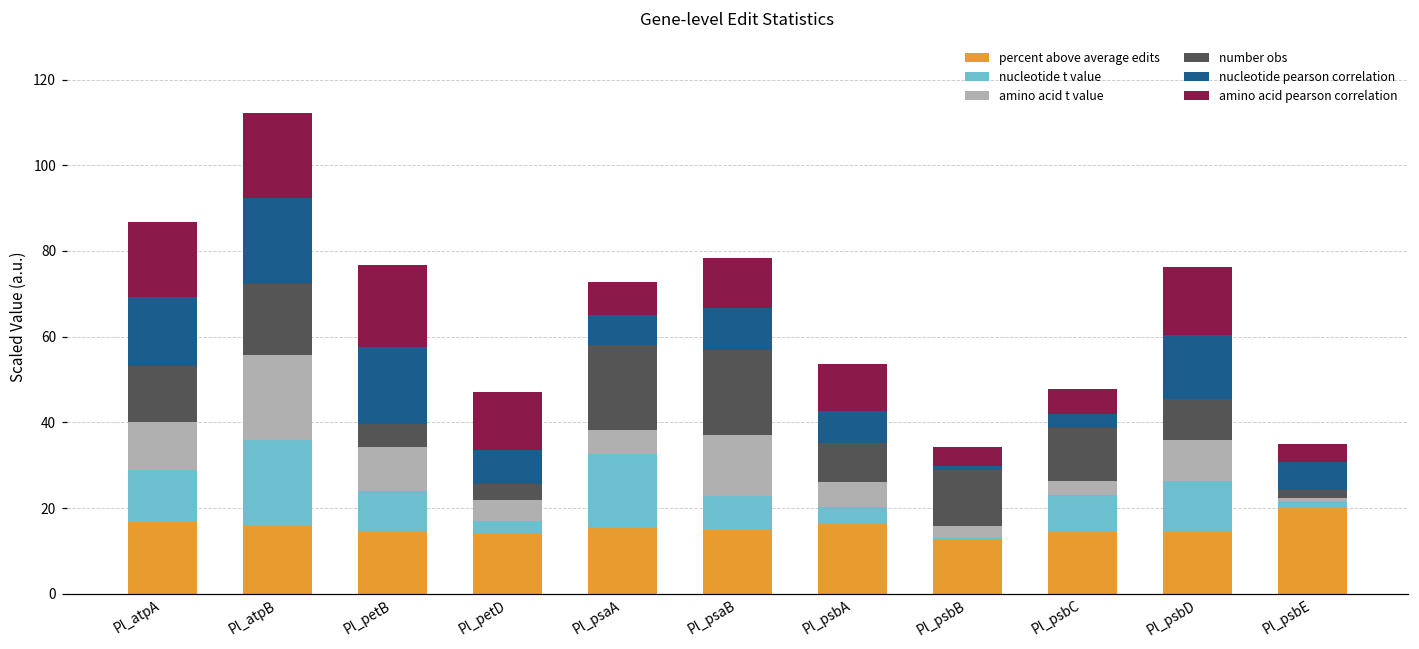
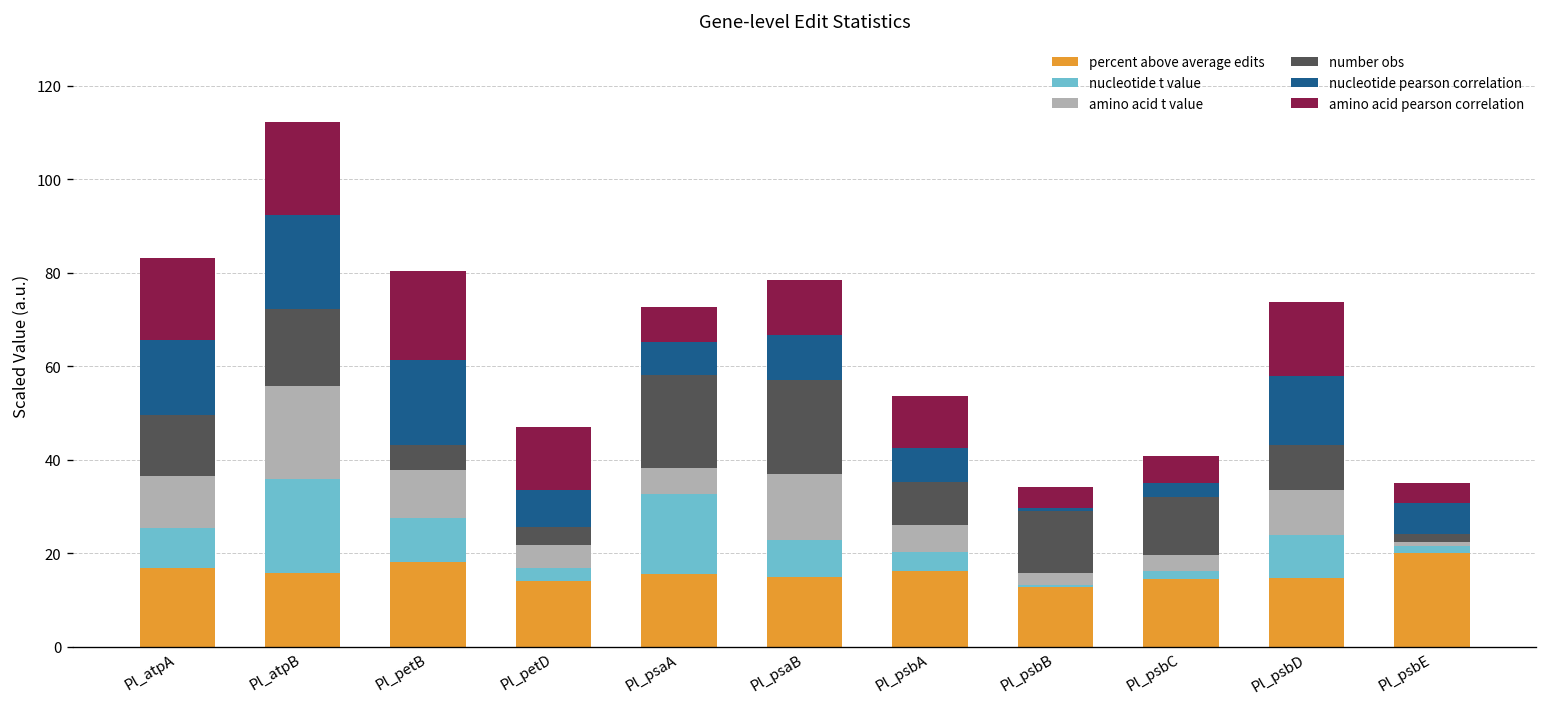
  {
    "percent above average edits": {
      "Pl_atpA": 17,
      "Pl_atpB": 16,
-     "Pl_petB": 15,
+     "Pl_petB": 18,
      "Pl_petD": 14,
      "Pl_psaA": 16,
      "Pl_psaB": 15,
      "Pl_psbA": 16,
      "Pl_psbB": 13,
      "Pl_psbC": 14,
      "Pl_psbD": 15,
      "Pl_psbE": 20
    },
    "nucleotide t value": {
-     "Pl_atpA": 12,
+     "Pl_atpA": 9,
      "Pl_atpB": 20,
      "Pl_petB": 9,
      "Pl_petD": 3,
      "Pl_psaA": 17,
      "Pl_psaB": 8,
      "Pl_psbA": 4,
-     "Pl_psbC": 9,
-     "Pl_psbD": 12,
+     "Pl_psbC": 2,
+     "Pl_psbD": 9,
      "Pl_psbE": 2
    },
    "amino acid t value": {
      "Pl_atpA": 11,
      "Pl_atpB": 20,
      "Pl_petB": 10,
      "Pl_petD": 5,
      "Pl_psaA": 5,
      "Pl_psaB": 14,
      "Pl_psbA": 6,
      "Pl_psbB": 3,
      "Pl_psbC": 3,
      "Pl_psbD": 10,
      "Pl_psbE": 1
    },
    "number obs": {
      "Pl_atpA": 13,
      "Pl_atpB": 16,
      "Pl_petB": 5,
      "Pl_petD": 4,
      "Pl_psaA": 20,
      "Pl_psaB": 20,
      "Pl_psbA": 9,
      "Pl_psbB": 13,
      "Pl_psbC": 12,
      "Pl_psbD": 9,
      "Pl_psbE": 2
    },
    "nucleotide pearson correlation": {
      "Pl_atpA": 16,
      "Pl_atpB": 20,
      "Pl_petB": 18,
      "Pl_petD": 8,
      "Pl_psaA": 7,
      "Pl_psaB": 10,
      "Pl_psbA": 7,
      "Pl_psbB": 1,
      "Pl_psbC": 3,
      "Pl_psbD": 15,
      "Pl_psbE": 7
    },
    "amino acid pearson correlation": {
      "Pl_atpA": 17,
      "Pl_atpB": 20,
      "Pl_petB": 19,
      "Pl_petD": 13,
      "Pl_psaA": 8,
      "Pl_psaB": 12,
      "Pl_psbA": 11,
      "Pl_psbB": 4,
      "Pl_psbC": 6,
      "Pl_psbD": 16,
      "Pl_psbE": 4
    }
  }
